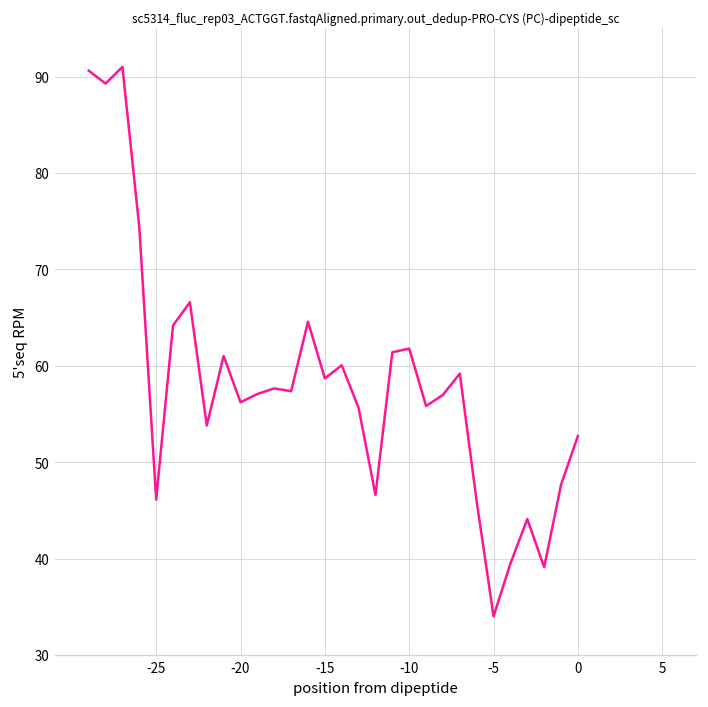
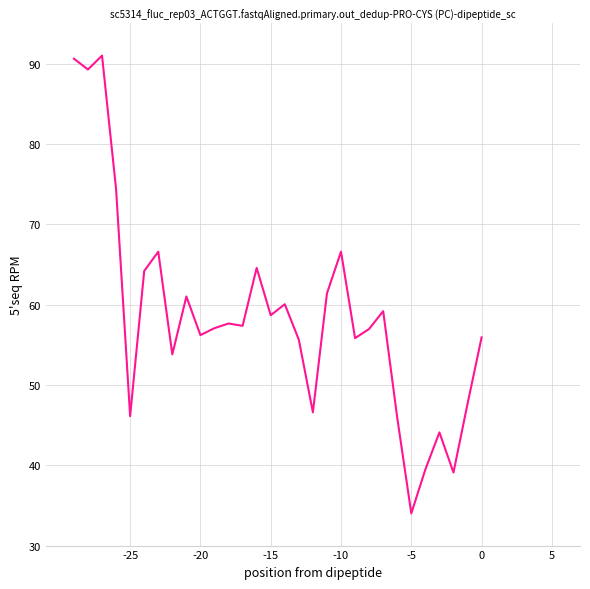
  {
    "-25": 46,
    "-20": 56,
    "-15": 59,
-   "-10": 62,
+   "-10": 67,
    "-5": 34,
-   "0": 53
+   "0": 56
  }
